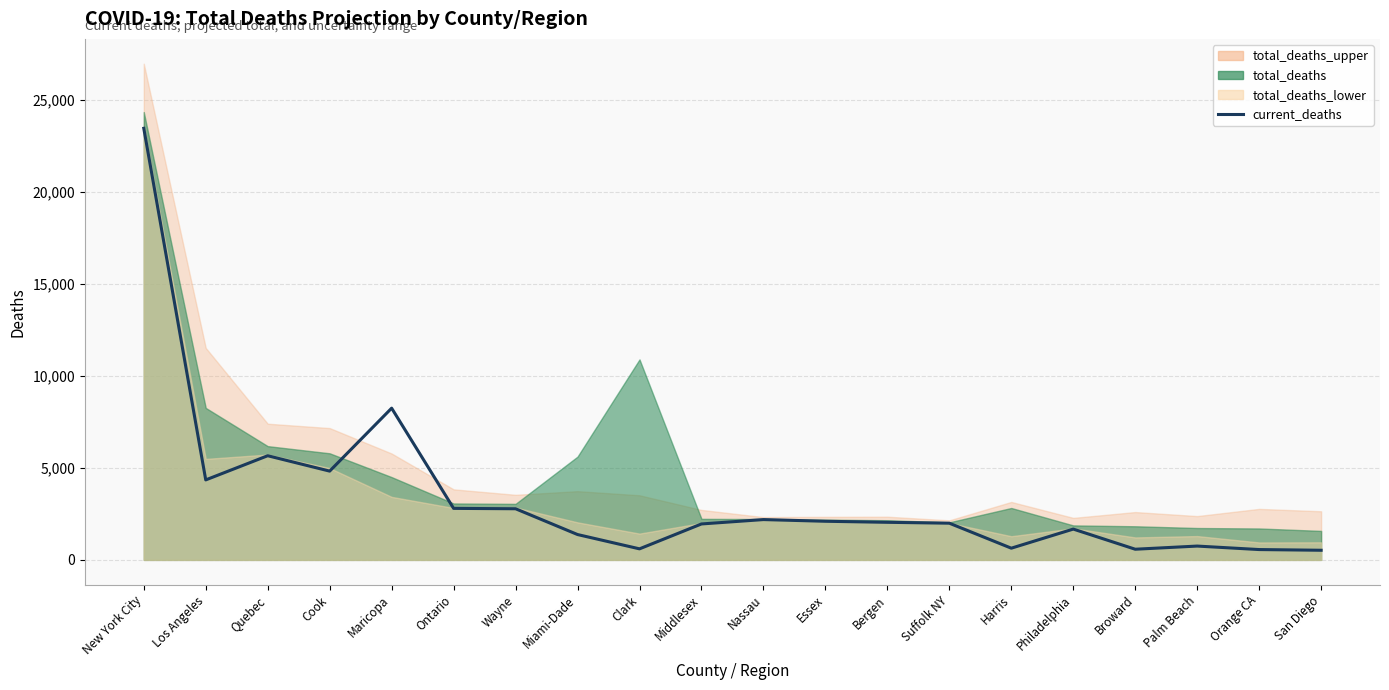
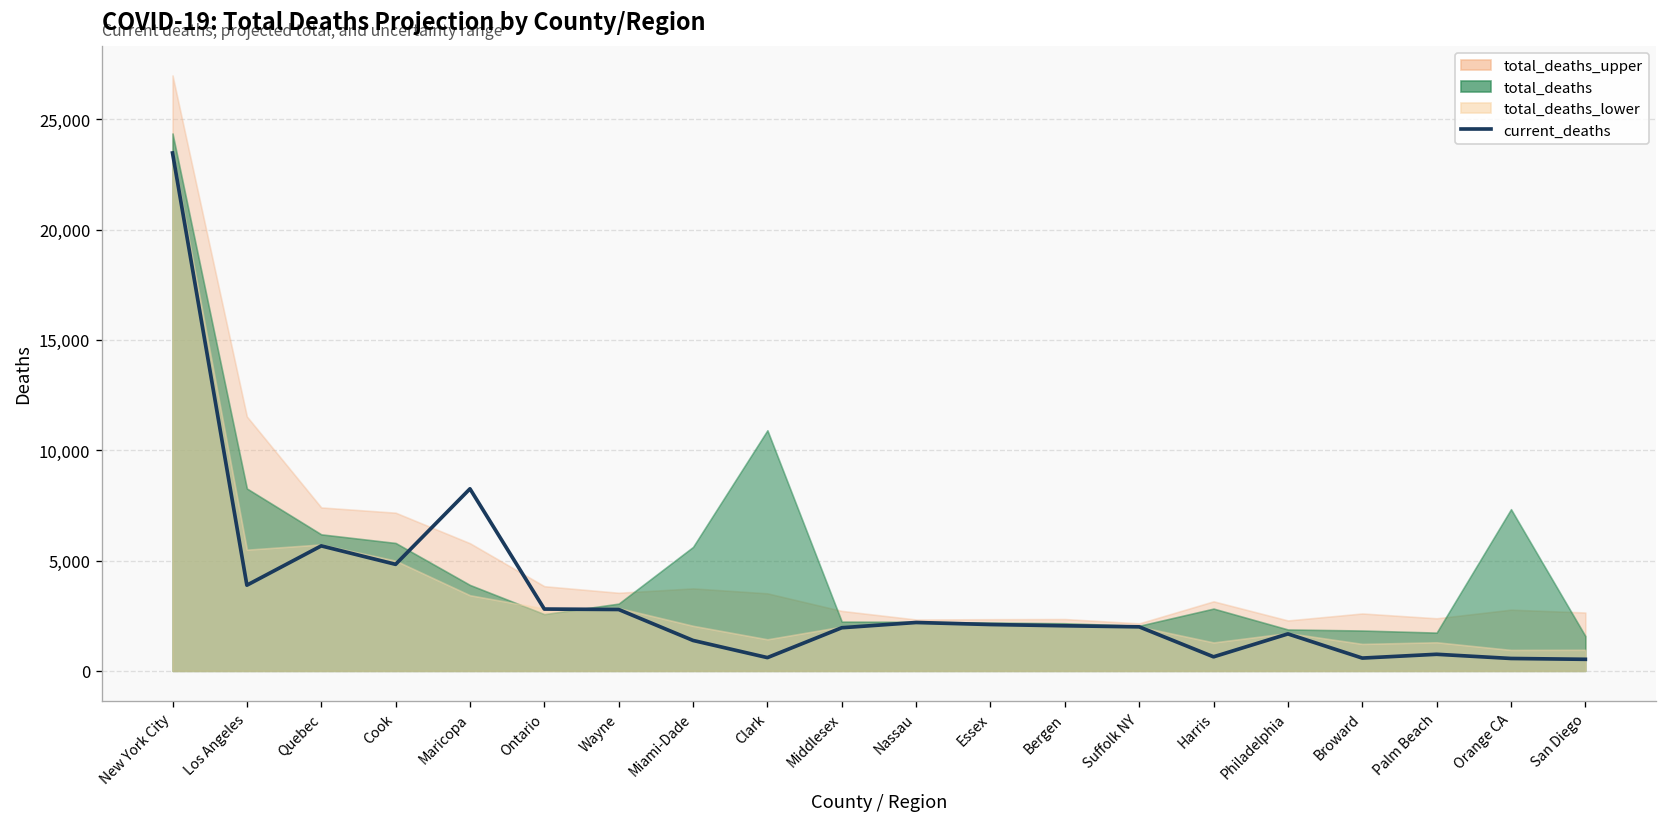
  {
    "current_deaths": {
-     "Los Angeles": "4,400",
+     "Los Angeles": "3,900",
      "Cook": "4,800",
      "Maricopa": "8,300",
      "Miami-Dade": "1,400",
      "Clark": "600",
      "Harris": "600",
      "Broward": "600",
      "Palm Beach": "800",
      "Orange CA": "600",
      "San Diego": "500"
    },
    "total_deaths": {
      "New York City": "24,400",
      "Los Angeles": "8,300",
      "Quebec": "6,200",
      "Cook": "5,800",
-     "Maricopa": "4,500",
-     "Ontario": "3,100",
+     "Maricopa": "3,900",
+     "Ontario": "2,600",
      "Wayne": "3,000",
      "Miami-Dade": "5,600",
      "Clark": "10,900",
      "Middlesex": "2,200",
      "Harris": "2,800",
      "Philadelphia": "1,900",
      "Broward": "1,800",
      "Palm Beach": "1,700",
-     "Orange CA": "1,700",
+     "Orange CA": "7,300",
      "San Diego": "1,600"
    }
  }
